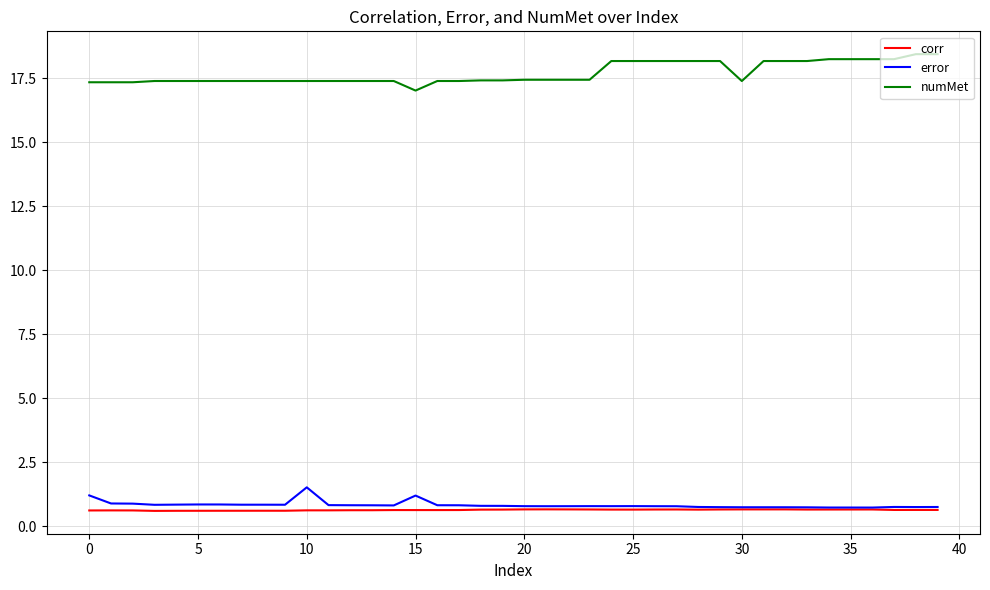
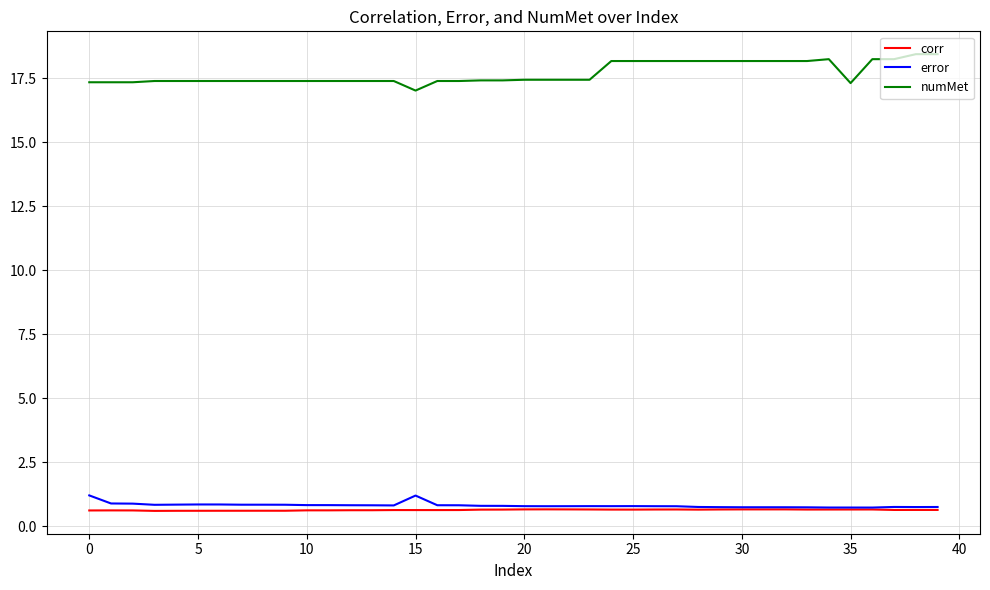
  {
    "corr": {
      "0": 0.6,
      "5": 0.6,
      "10": 0.6,
      "15": 0.6,
      "20": 0.7,
      "25": 0.6
    },
    "error": {
      "0": 1.2,
      "5": 0.8,
-     "10": 1.5,
+     "10": 0.8,
      "15": 1.2,
      "20": 0.8,
      "25": 0.8
    },
    "numMet": {
      "0": 17.3,
      "5": 17.4,
      "10": 17.4,
      "15": 17.0,
      "20": 17.4,
      "25": 18.2,
-     "30": 17.4,
-     "35": 18.2
+     "30": 18.2,
+     "35": 17.3
    }
  }
